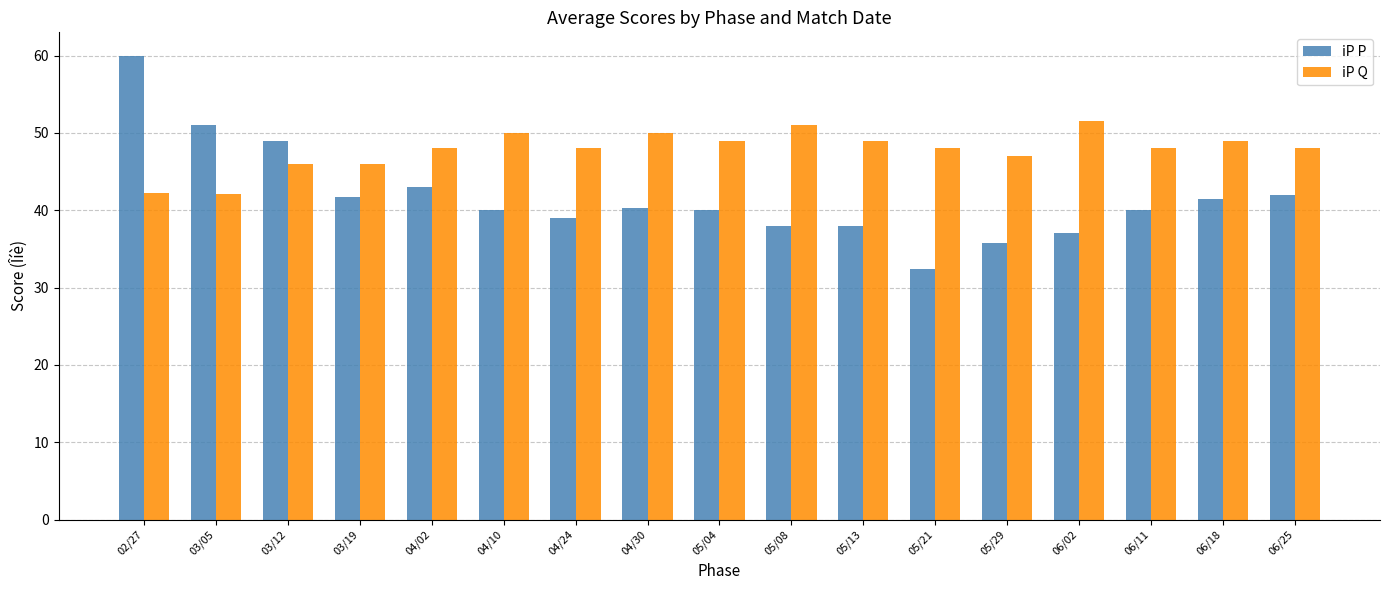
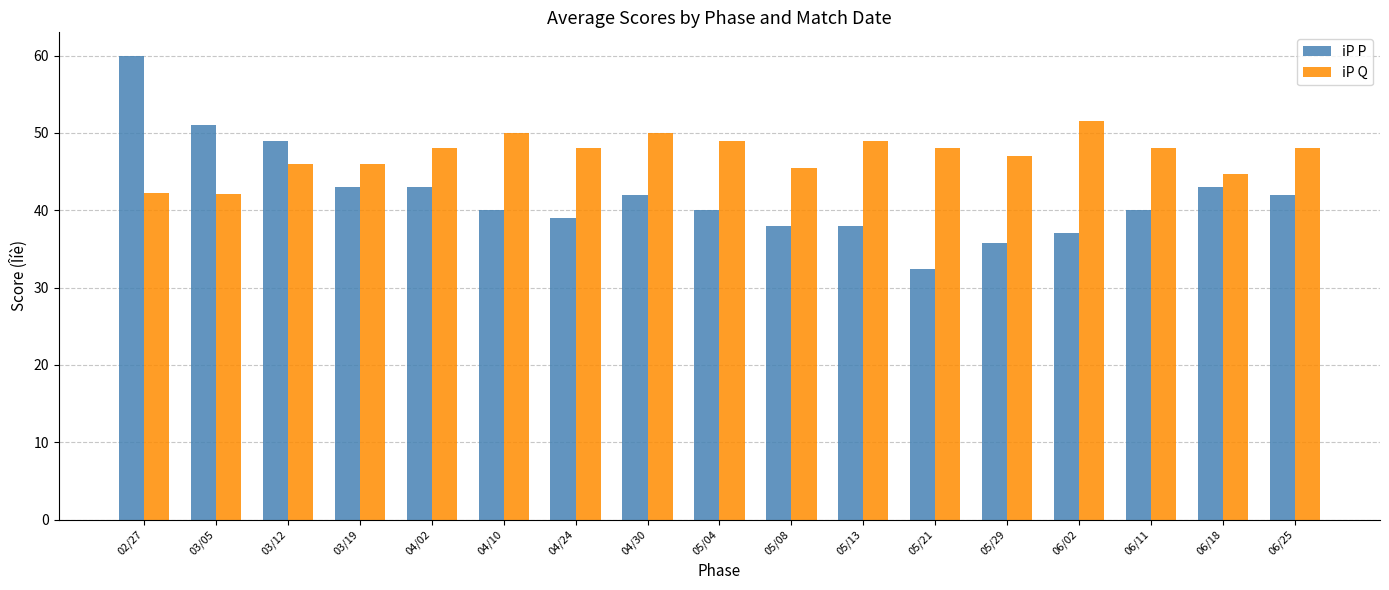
  {
    "iP P": {
      "02/27": 60,
      "03/05": 51,
      "03/12": 49,
-     "03/19": 42,
+     "03/19": 43,
      "04/02": 43,
      "04/10": 40,
      "04/24": 39,
-     "04/30": 40,
+     "04/30": 42,
      "05/04": 40,
      "05/08": 38,
      "05/13": 38,
      "05/21": 32,
      "05/29": 36,
      "06/02": 37,
      "06/11": 40,
-     "06/18": 41,
+     "06/18": 43,
      "06/25": 42
    },
    "iP Q": {
      "02/27": 42,
      "03/05": 42,
      "03/12": 46,
      "03/19": 46,
      "04/02": 48,
      "04/10": 50,
      "04/24": 48,
      "04/30": 50,
      "05/04": 49,
-     "05/08": 51,
+     "05/08": 45,
      "05/13": 49,
      "05/21": 48,
      "05/29": 47,
      "06/02": 52,
      "06/11": 48,
-     "06/18": 49,
+     "06/18": 45,
      "06/25": 48
    }
  }
